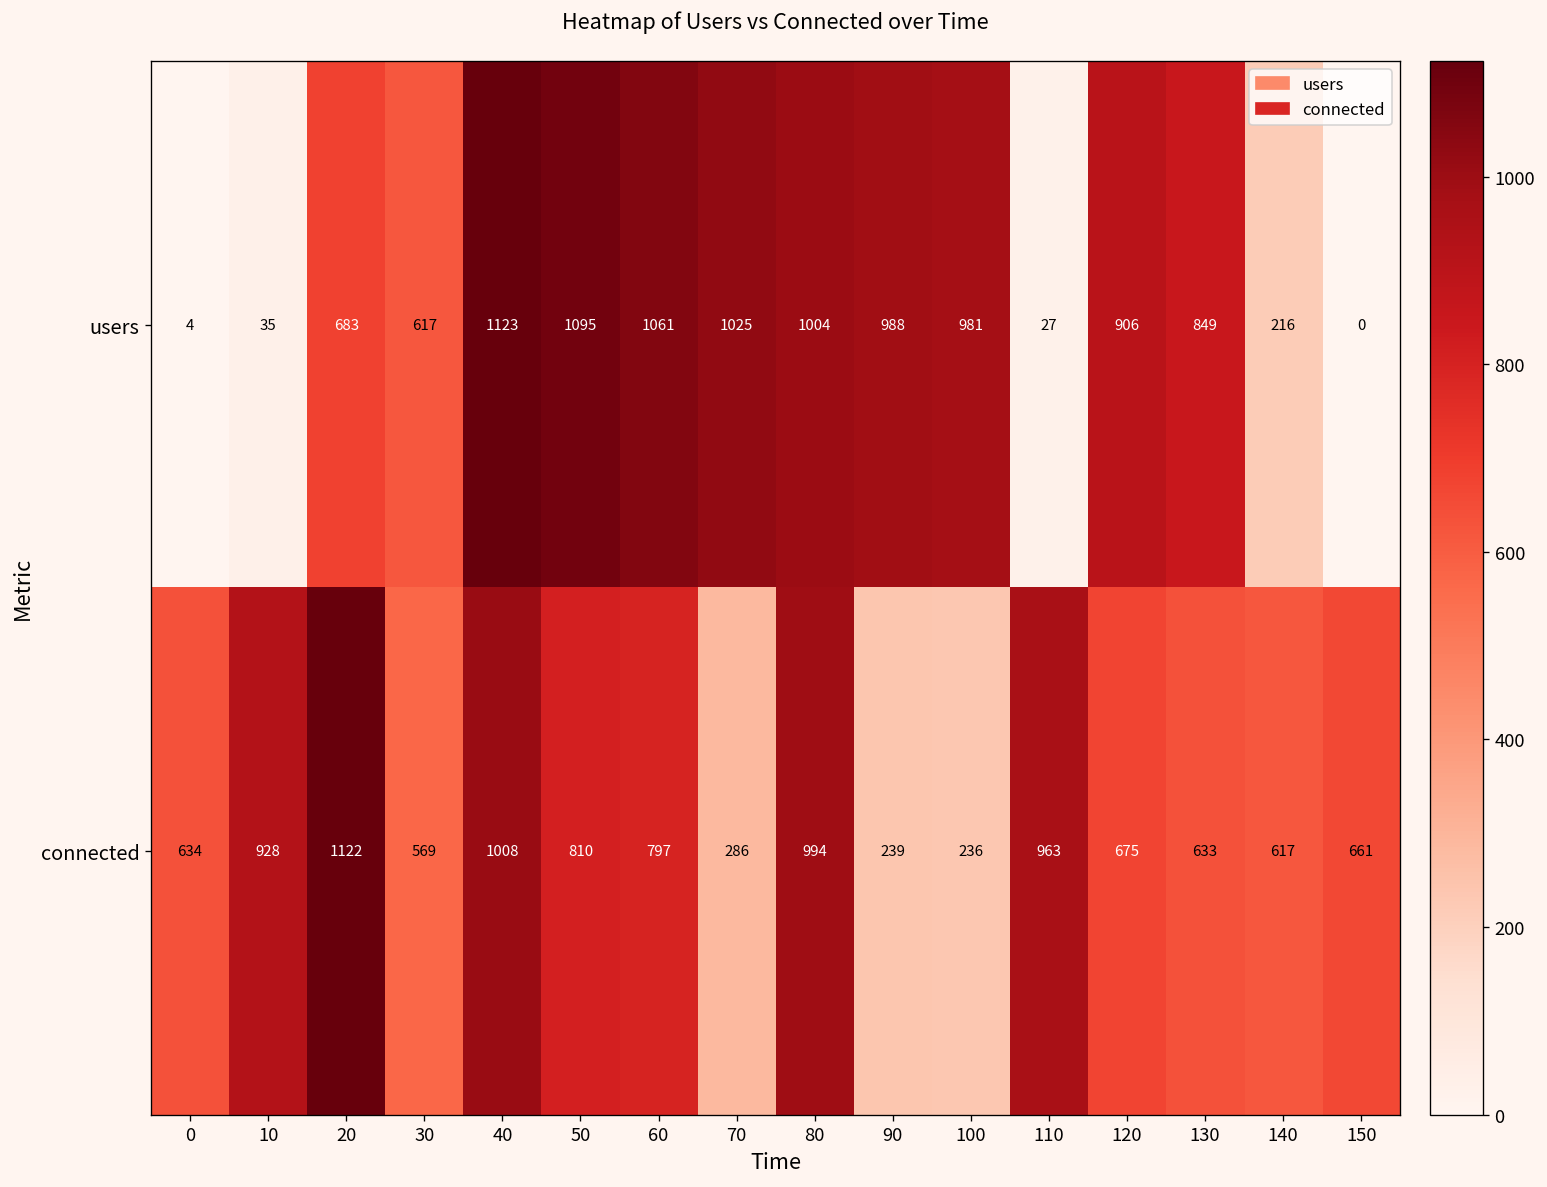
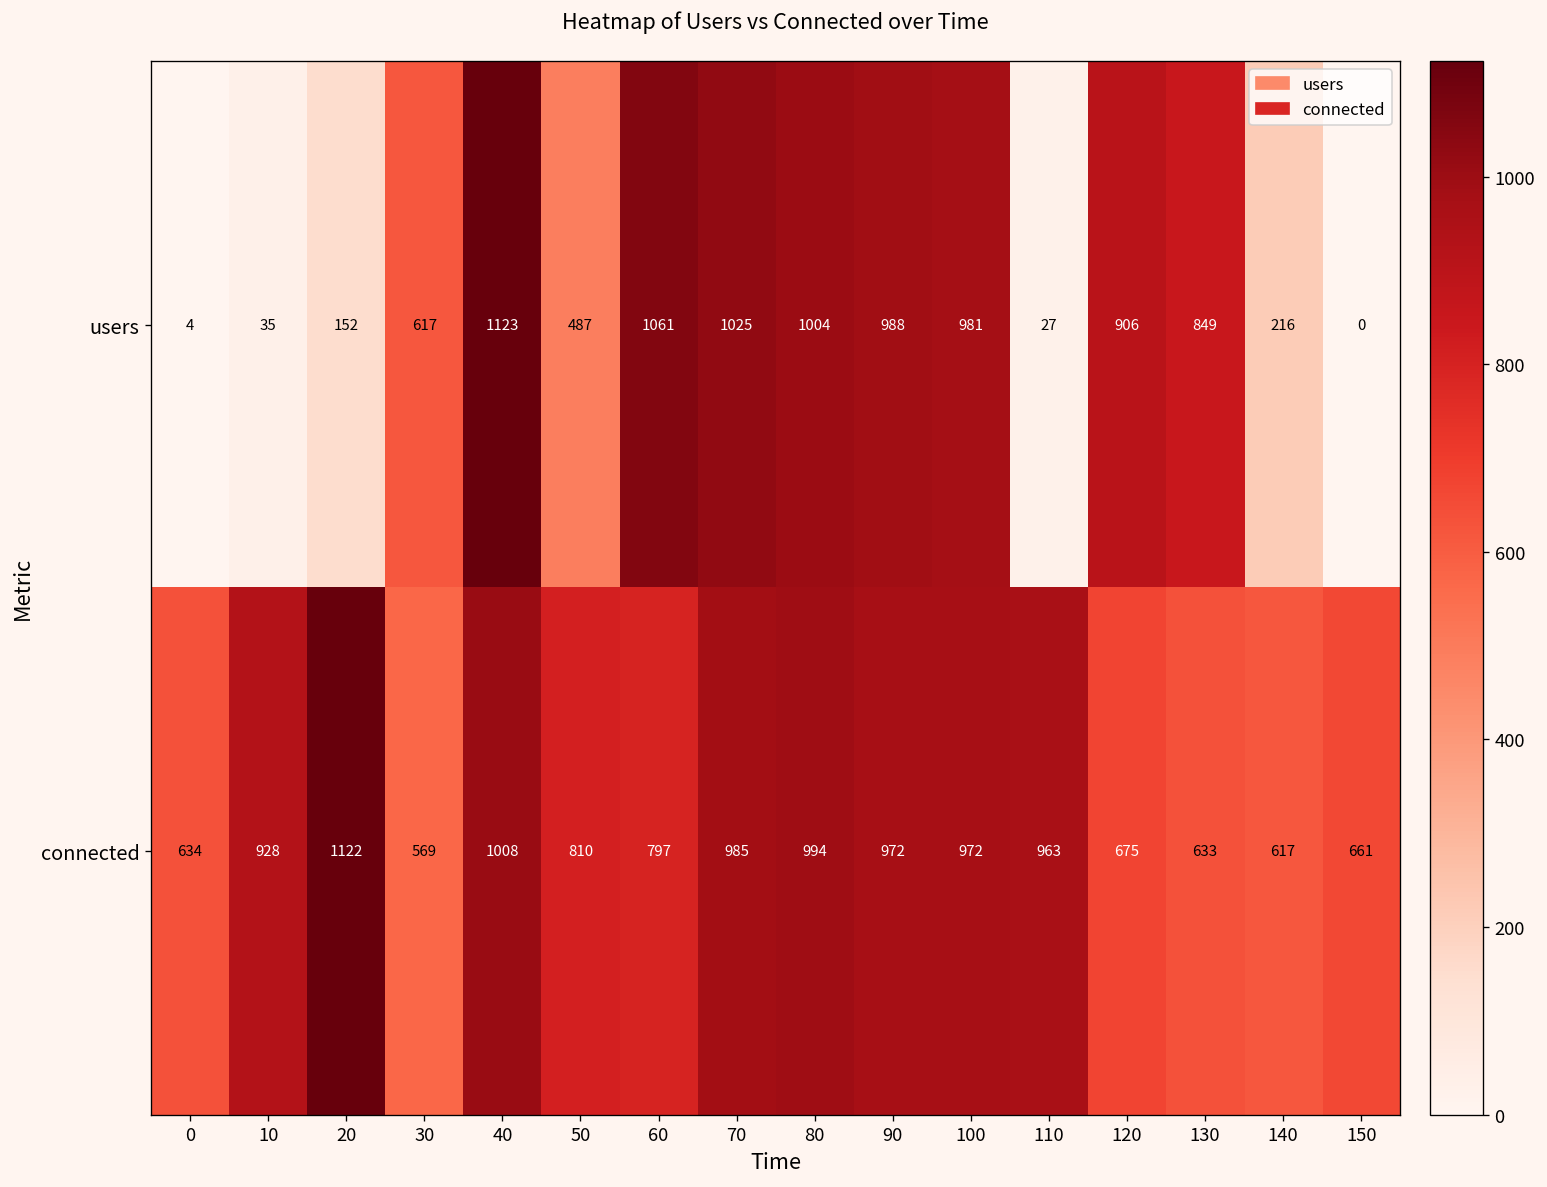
  {
    "users": {
      "0": 4,
      "10": 35,
-     "20": 683,
+     "20": 152,
      "30": 617,
      "40": 1123,
-     "50": 1095,
+     "50": 487,
      "60": 1061,
      "70": 1025,
      "80": 1004,
      "90": 988,
      "100": 981,
      "110": 27,
      "120": 906,
      "130": 849,
      "140": 216,
      "150": 0
    },
    "connected": {
      "0": 634,
      "10": 928,
      "20": 1122,
      "30": 569,
      "40": 1008,
      "50": 810,
      "60": 797,
-     "70": 286,
+     "70": 985,
      "80": 994,
-     "90": 239,
-     "100": 236,
+     "90": 972,
+     "100": 972,
      "110": 963,
      "120": 675,
      "130": 633,
      "140": 617,
      "150": 661
    }
  }
